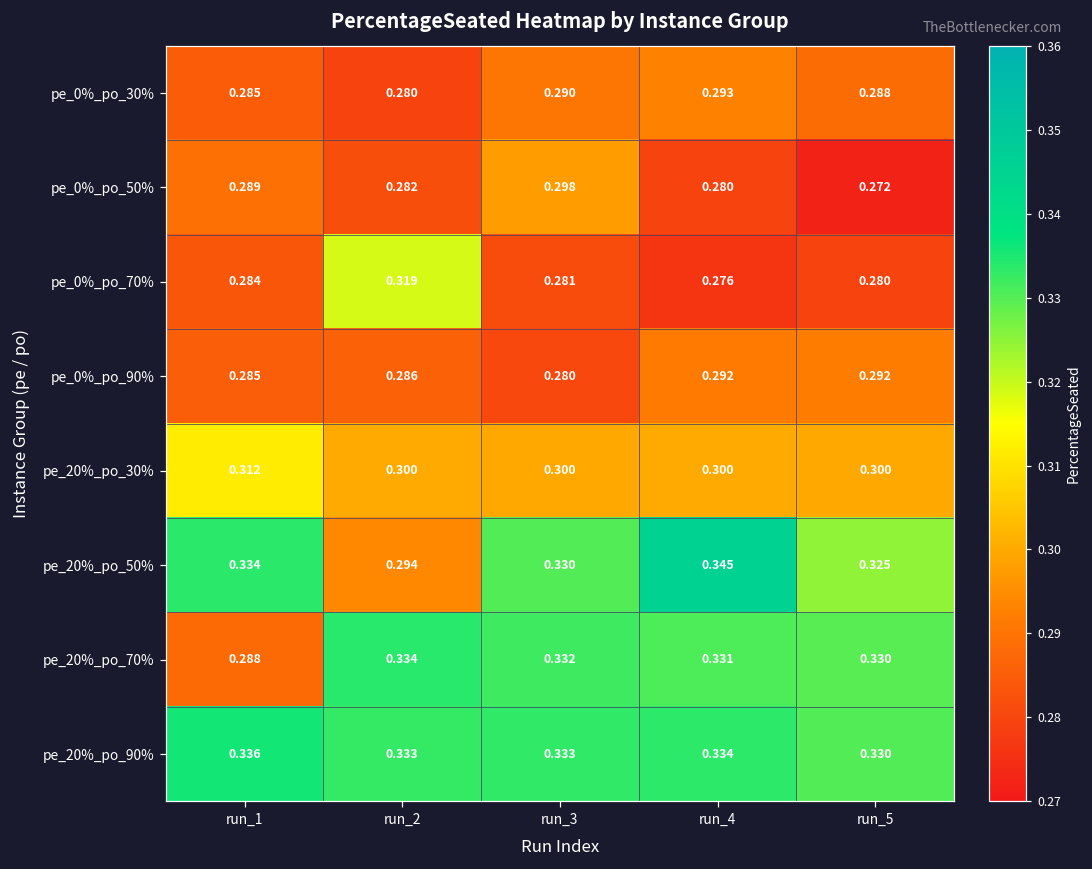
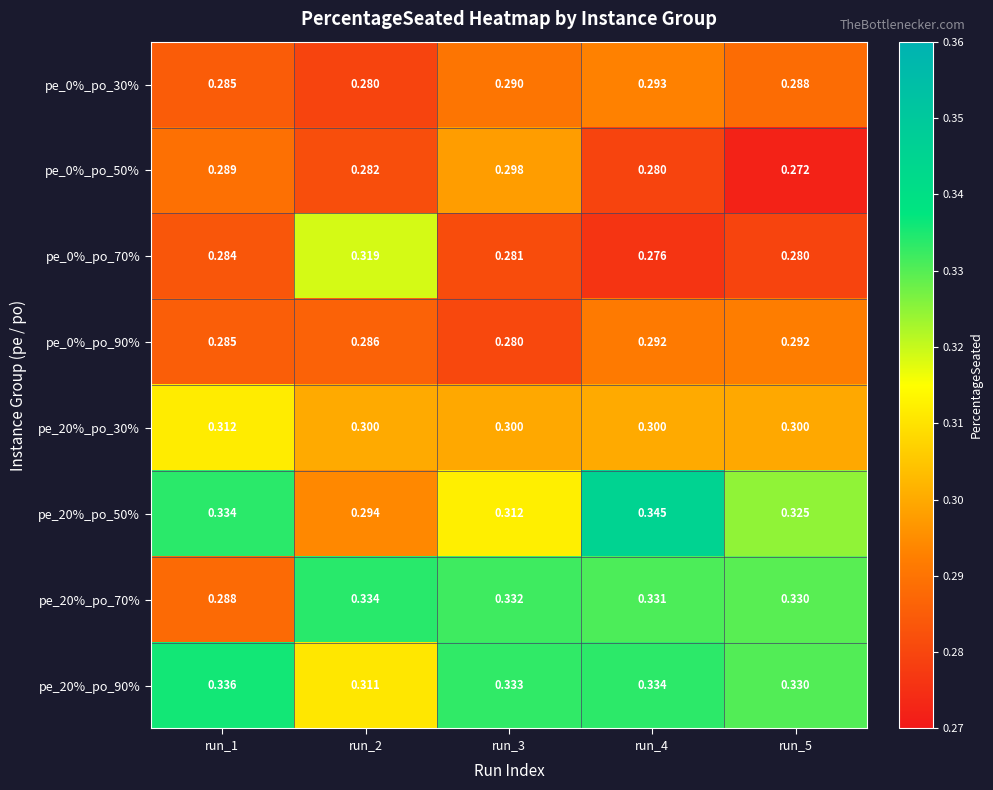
  {
    "pe_0%_po_30%": {
      "run_1": 0.285,
      "run_2": 0.280,
      "run_3": 0.290,
      "run_4": 0.293,
      "run_5": 0.288
    },
    "pe_0%_po_50%": {
      "run_1": 0.289,
      "run_2": 0.282,
      "run_3": 0.298,
      "run_4": 0.280,
      "run_5": 0.272
    },
    "pe_0%_po_70%": {
      "run_1": 0.284,
      "run_2": 0.319,
      "run_3": 0.281,
      "run_4": 0.276,
      "run_5": 0.280
    },
    "pe_0%_po_90%": {
      "run_1": 0.285,
      "run_2": 0.286,
      "run_3": 0.280,
      "run_4": 0.292,
      "run_5": 0.292
    },
    "pe_20%_po_30%": {
      "run_1": 0.312,
      "run_2": 0.300,
      "run_3": 0.300,
      "run_4": 0.300,
      "run_5": 0.300
    },
    "pe_20%_po_50%": {
      "run_1": 0.334,
      "run_2": 0.294,
-     "run_3": 0.330,
+     "run_3": 0.312,
      "run_4": 0.345,
      "run_5": 0.325
    },
    "pe_20%_po_70%": {
      "run_1": 0.288,
      "run_2": 0.334,
      "run_3": 0.332,
      "run_4": 0.331,
      "run_5": 0.330
    },
    "pe_20%_po_90%": {
      "run_1": 0.336,
-     "run_2": 0.333,
+     "run_2": 0.311,
      "run_3": 0.333,
      "run_4": 0.334,
      "run_5": 0.330
    }
  }
